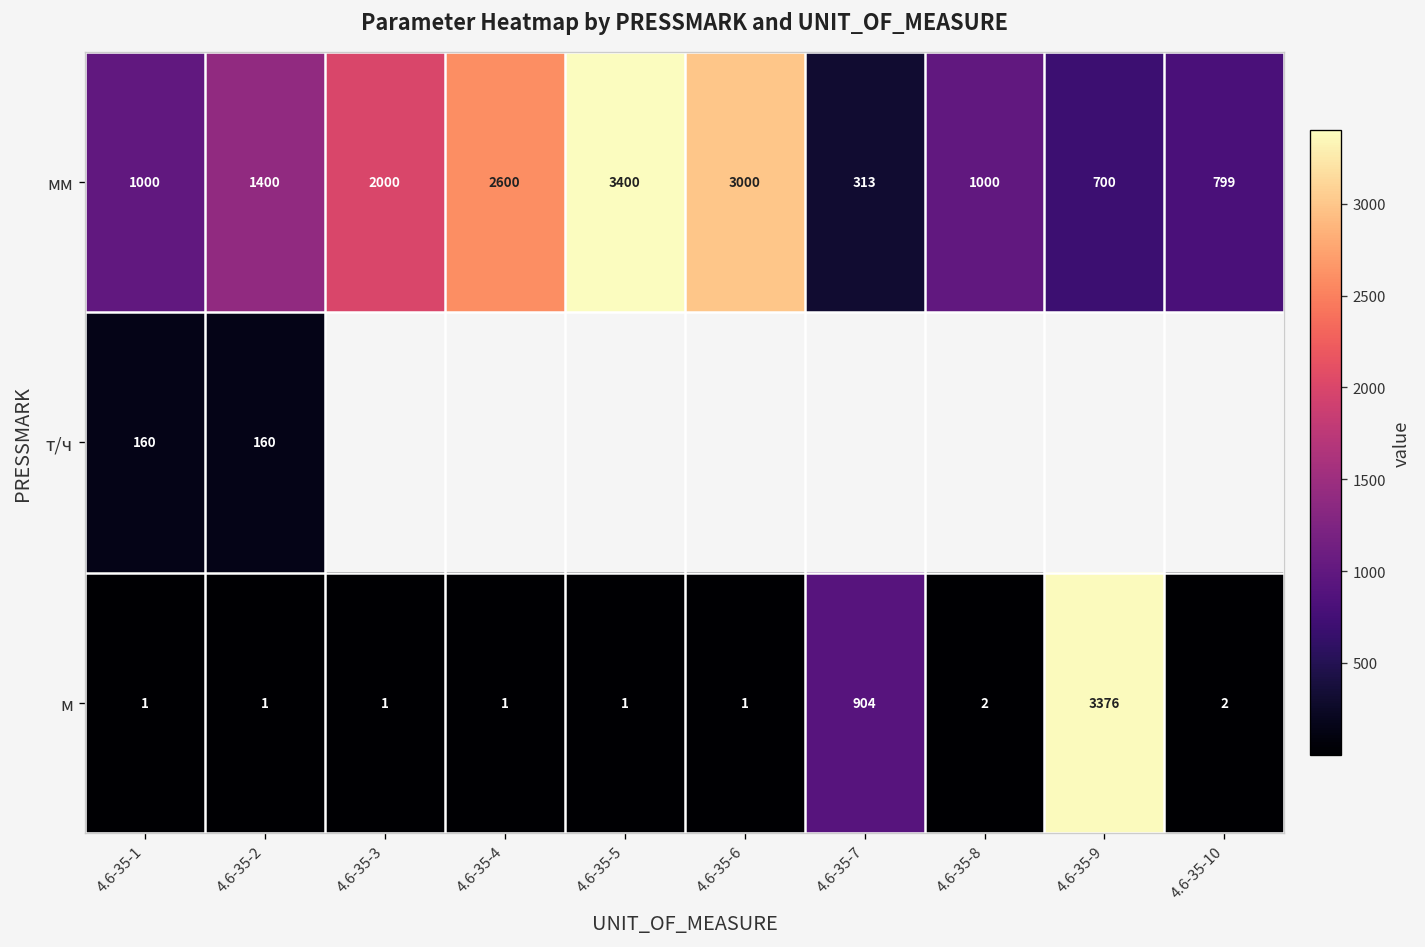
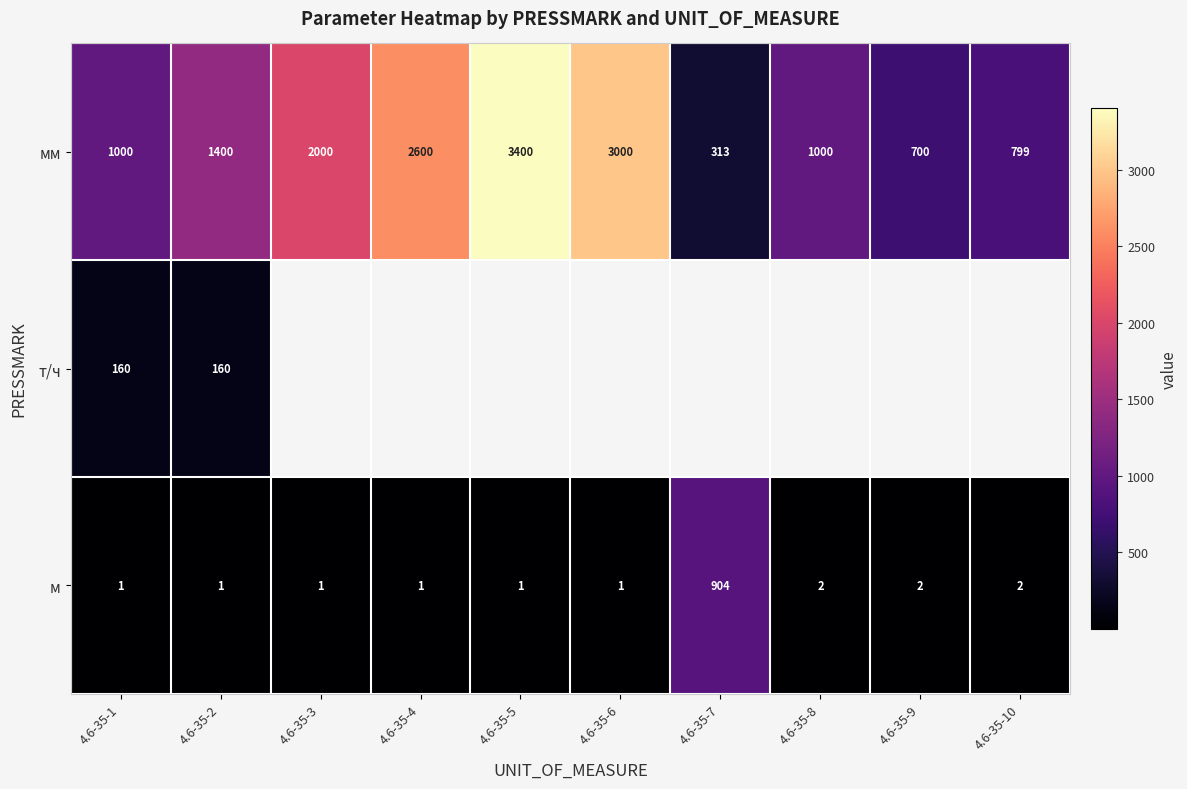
  {
    "мм": {
      "4.6-35-1": 1000,
      "4.6-35-2": 1400,
      "4.6-35-3": 2000,
      "4.6-35-4": 2600,
      "4.6-35-5": 3400,
      "4.6-35-6": 3000,
      "4.6-35-7": 313,
      "4.6-35-8": 1000,
      "4.6-35-9": 700,
      "4.6-35-10": 799
    },
    "т/ч": {
      "4.6-35-1": 160,
      "4.6-35-2": 160
    },
    "м": {
      "4.6-35-1": 1,
      "4.6-35-2": 1,
      "4.6-35-3": 1,
      "4.6-35-4": 1,
      "4.6-35-5": 1,
      "4.6-35-6": 1,
      "4.6-35-7": 904,
      "4.6-35-8": 2,
-     "4.6-35-9": 3376,
+     "4.6-35-9": 2,
      "4.6-35-10": 2
    }
  }
